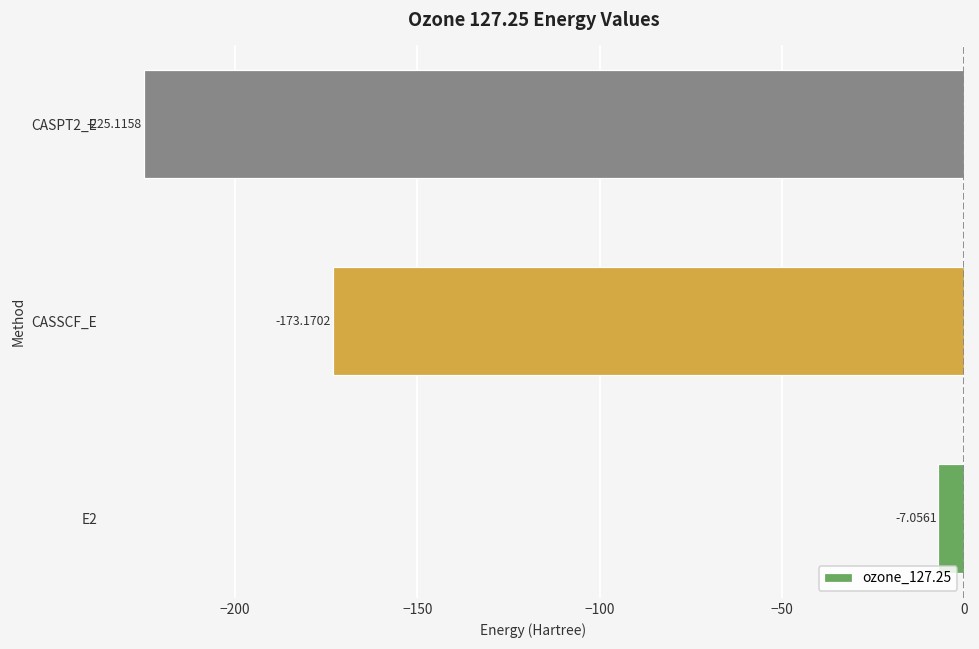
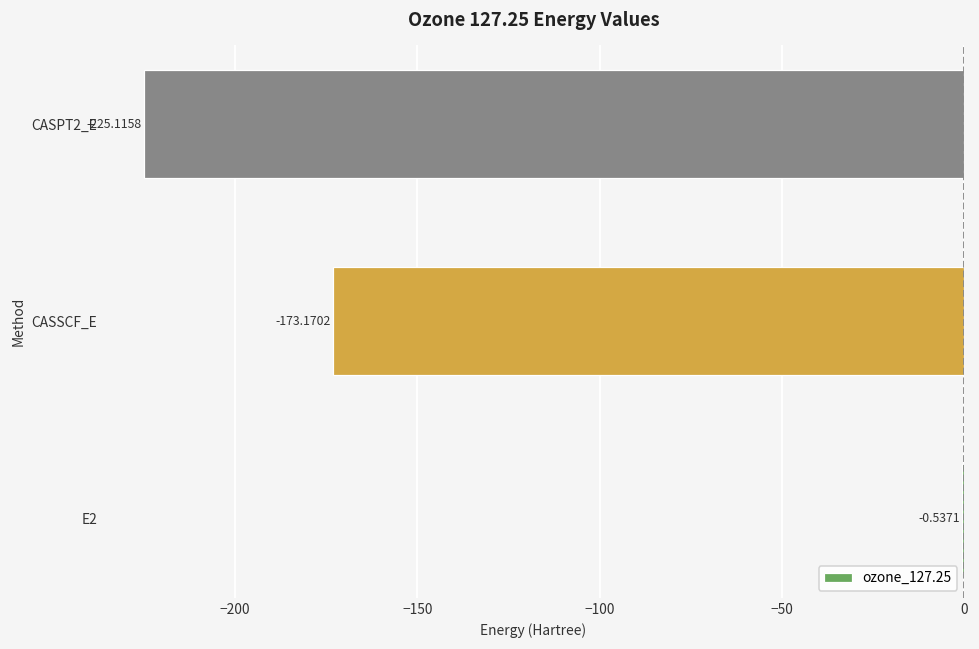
  {
    "CASPT2_E": -225.1158,
    "CASSCF_E": -173.1702,
-   "E2": -7.0561
+   "E2": -0.5371
  }
